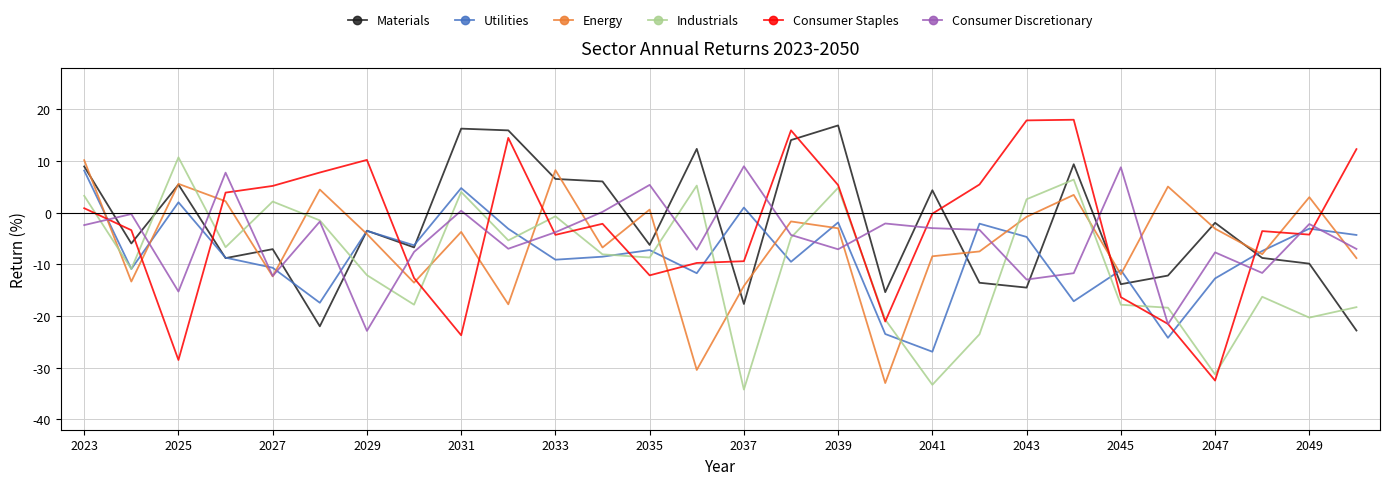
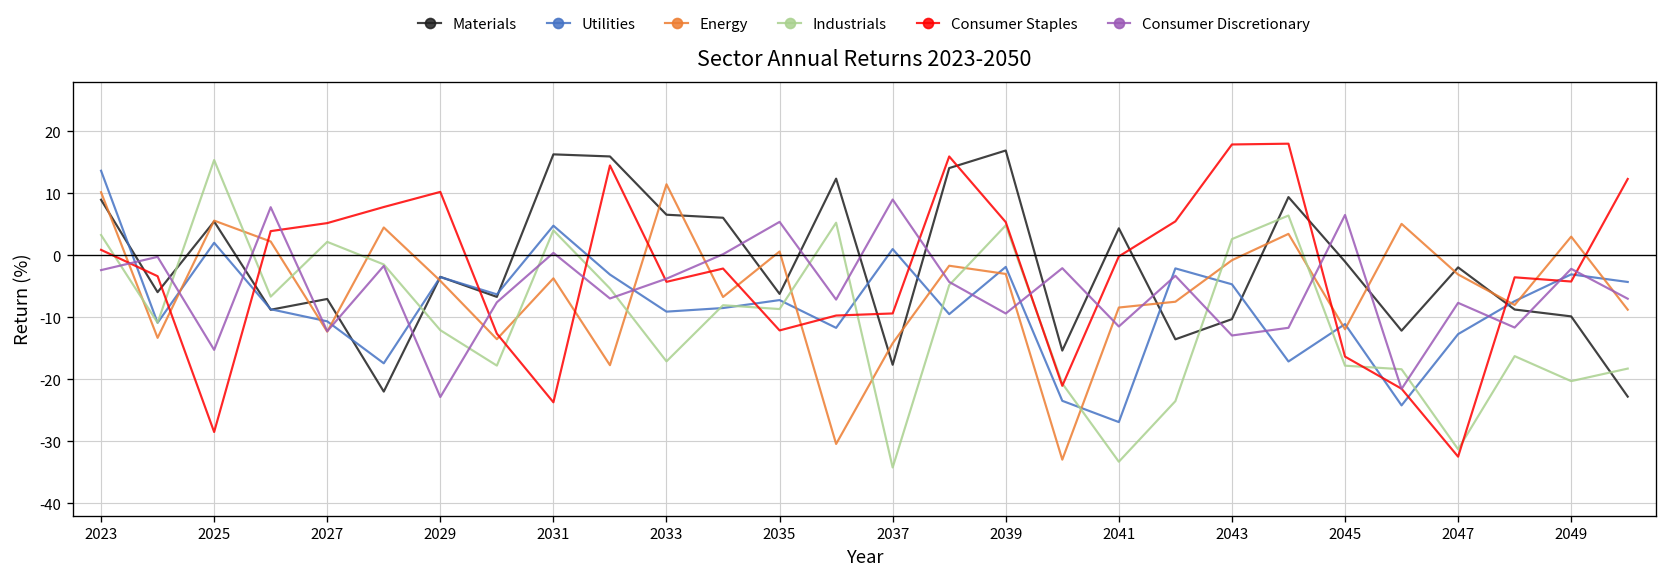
  {
    "Materials": {
      "2023": 9,
      "2027": -7,
      "2031": 16,
      "2033": 7,
      "2035": -6,
      "2037": -18,
      "2039": 17,
      "2041": 4,
-     "2043": -14,
-     "2045": -14,
+     "2043": -10,
+     "2045": -1,
      "2047": -2,
      "2049": -10
    },
    "Utilities": {
-     "2023": 8,
+     "2023": 14,
      "2025": 2,
      "2027": -11,
      "2031": 5,
      "2033": -9,
      "2035": -7,
      "2037": 1,
      "2039": -2,
      "2041": -27,
      "2043": -5,
      "2045": -11,
      "2047": -13,
      "2049": -3
    },
    "Energy": {
      "2023": 10,
      "2029": -4,
      "2031": -4,
-     "2033": 8,
+     "2033": 11,
      "2035": 1,
      "2037": -14,
      "2039": -3,
      "2041": -8,
      "2043": -1,
      "2045": -12,
      "2047": -3,
      "2049": 3
    },
    "Industrials": {
      "2023": 3,
-     "2025": 11,
+     "2025": 15,
      "2027": 2,
      "2029": -12,
      "2031": 4,
-     "2033": -1,
+     "2033": -17,
      "2035": -9,
      "2037": -34,
      "2039": 5,
      "2041": -33,
      "2043": 3,
      "2045": -18,
      "2047": -31,
      "2049": -20
    },
    "Consumer Staples": {
      "2023": 1,
      "2025": -29,
      "2027": 5,
      "2029": 10,
      "2031": -24,
      "2033": -4,
      "2035": -12,
      "2037": -9,
      "2039": 5,
      "2041": 0,
      "2043": 18,
      "2045": -16,
      "2047": -32,
      "2049": -4
    },
    "Consumer Discretionary": {
      "2023": -2,
      "2025": -15,
      "2029": -23,
      "2031": 0,
      "2033": -4,
      "2035": 5,
      "2037": 9,
-     "2039": -7,
-     "2041": -3,
+     "2039": -9,
+     "2041": -11,
      "2043": -13,
-     "2045": 9,
+     "2045": 6,
      "2047": -8,
      "2049": -2
    }
  }
